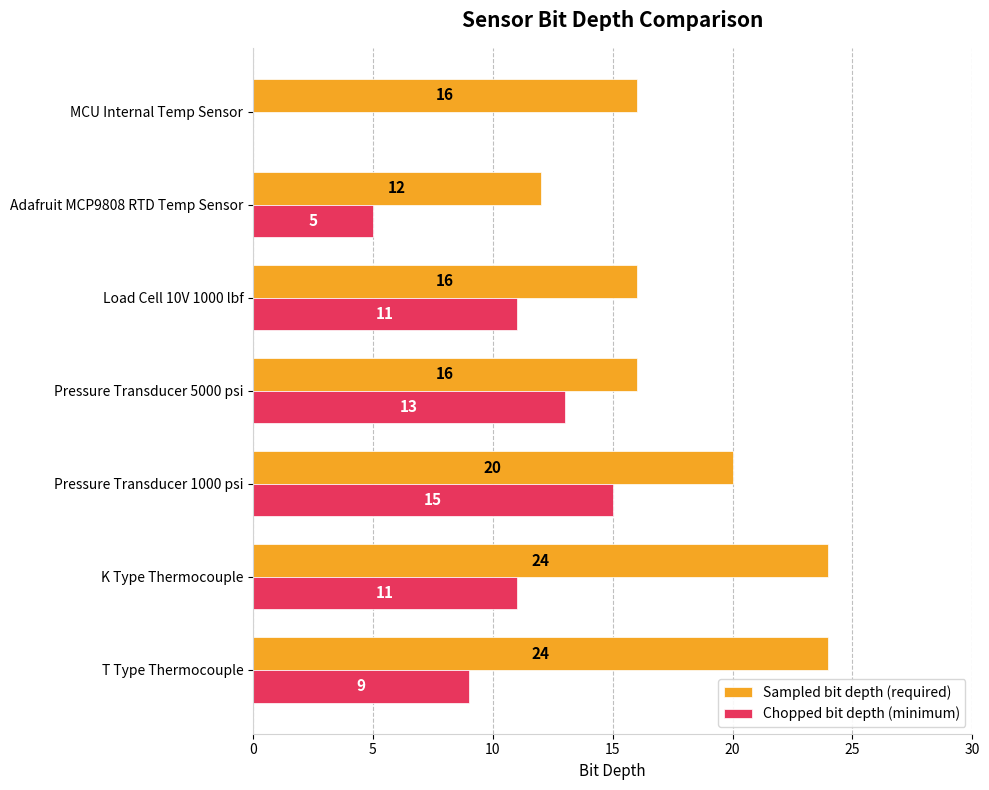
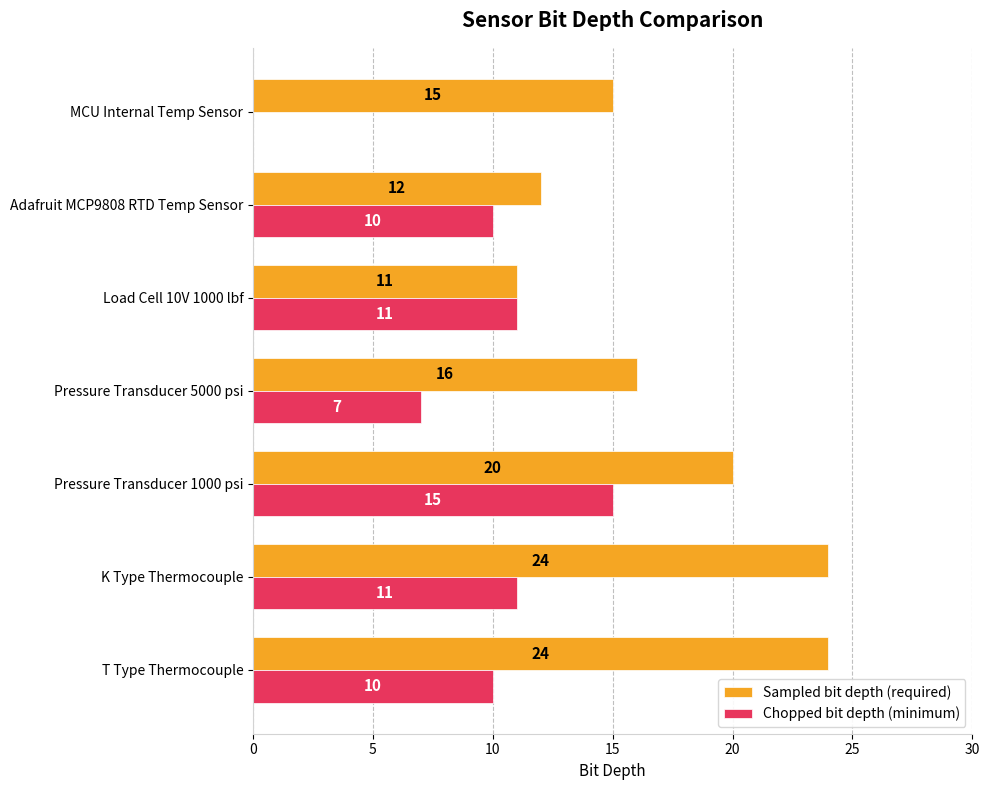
  {
    "Sampled bit depth (required)": {
-     "MCU Internal Temp Sensor": 16,
+     "MCU Internal Temp Sensor": 15,
      "Adafruit MCP9808 RTD Temp Sensor": 12,
-     "Load Cell 10V 1000 lbf": 16,
+     "Load Cell 10V 1000 lbf": 11,
      "Pressure Transducer 5000 psi": 16,
      "Pressure Transducer 1000 psi": 20,
      "K Type Thermocouple": 24,
      "T Type Thermocouple": 24
    },
    "Chopped bit depth (minimum)": {
-     "Adafruit MCP9808 RTD Temp Sensor": 5,
+     "Adafruit MCP9808 RTD Temp Sensor": 10,
      "Load Cell 10V 1000 lbf": 11,
-     "Pressure Transducer 5000 psi": 13,
+     "Pressure Transducer 5000 psi": 7,
      "Pressure Transducer 1000 psi": 15,
      "K Type Thermocouple": 11,
-     "T Type Thermocouple": 9
+     "T Type Thermocouple": 10
    }
  }
